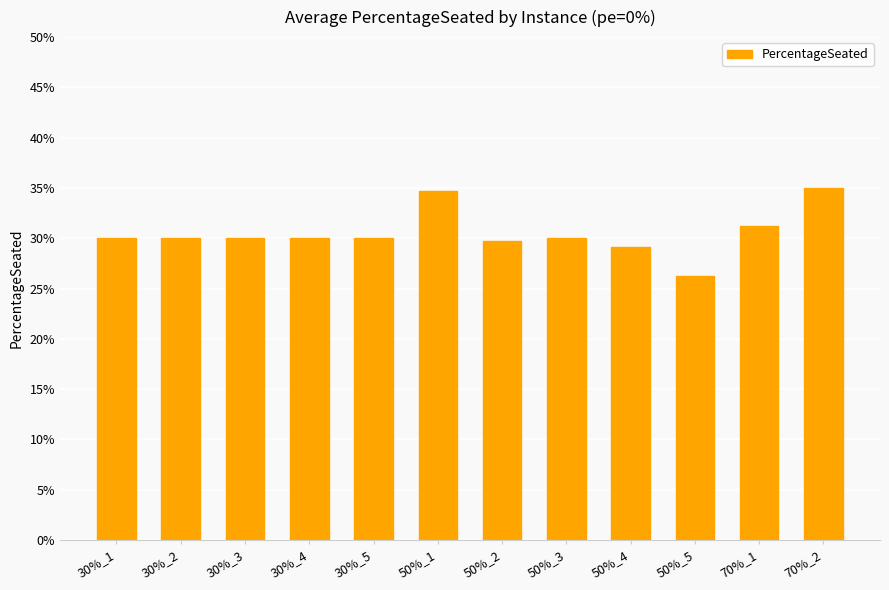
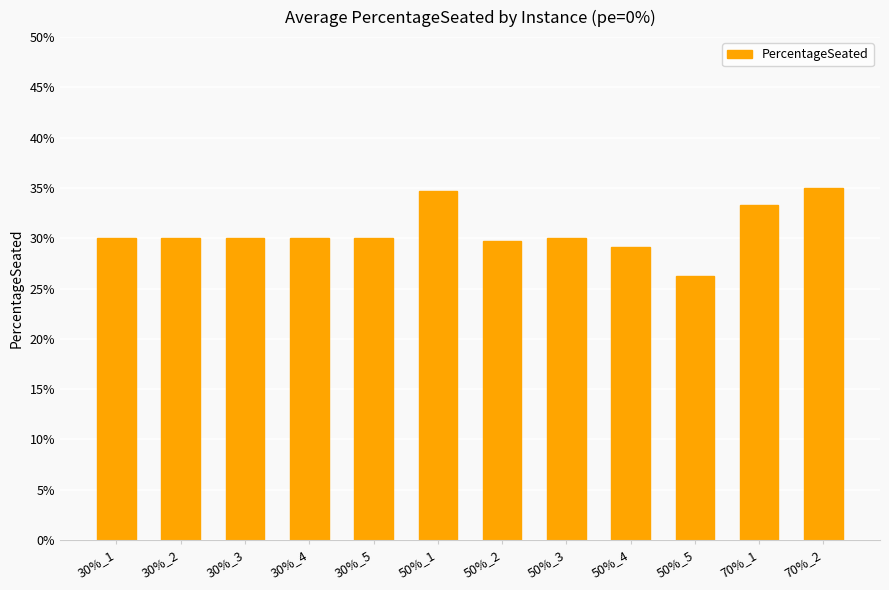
  {
    "30%_1": "30.0%",
    "30%_2": "30.0%",
    "30%_3": "30.0%",
    "30%_4": "30.0%",
    "30%_5": "30.0%",
    "50%_1": "34.7%",
    "50%_2": "29.7%",
    "50%_3": "30.0%",
    "50%_4": "29.1%",
    "50%_5": "26.2%",
-   "70%_1": "31.3%",
+   "70%_1": "33.3%",
    "70%_2": "35.0%"
  }
